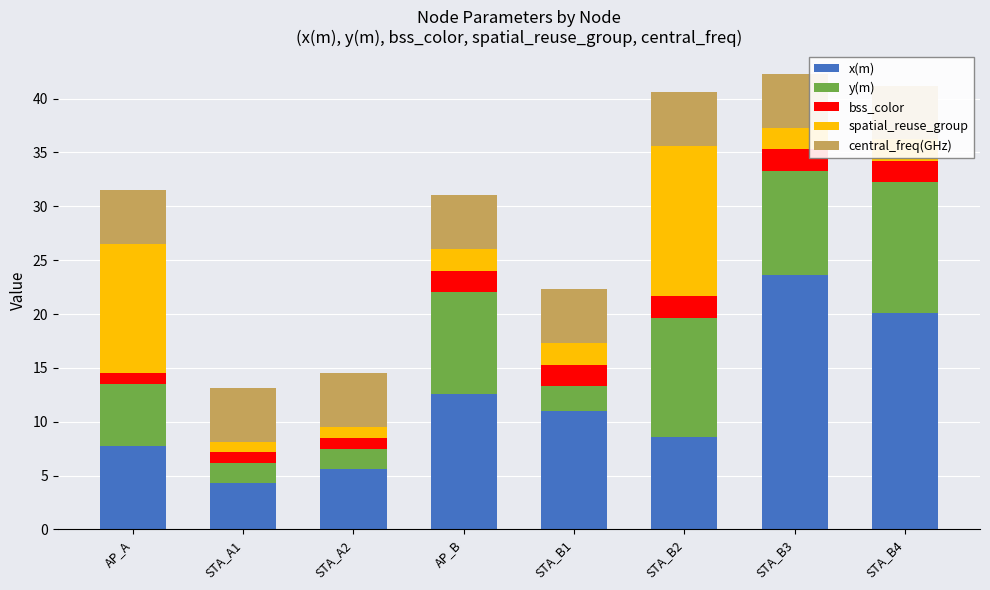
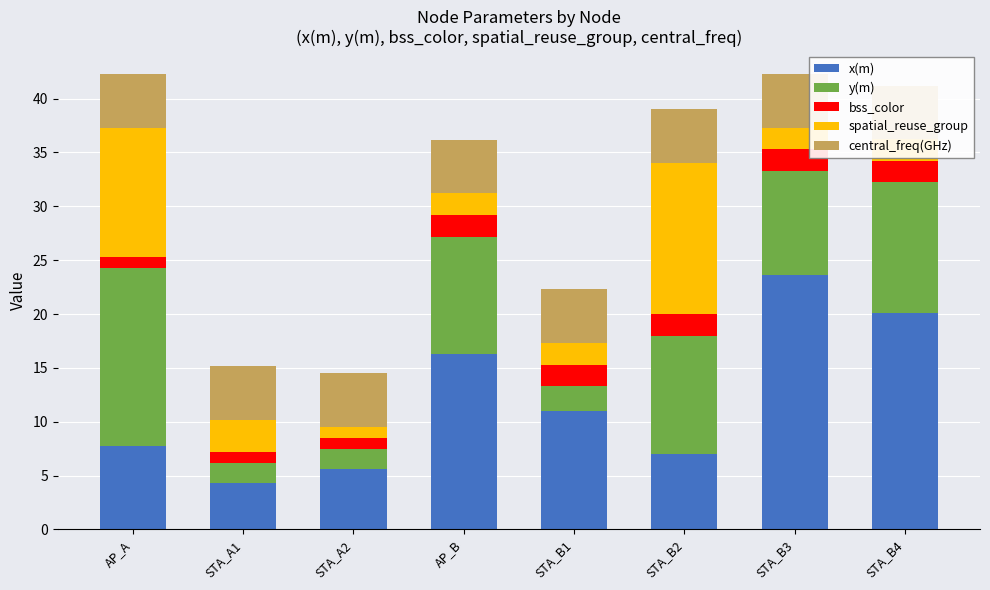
  {
    "x(m)": {
      "AP_A": 7.7,
      "STA_A1": 4.3,
      "STA_A2": 5.6,
-     "AP_B": 12.6,
+     "AP_B": 16.3,
      "STA_B1": 11.0,
-     "STA_B2": 8.6,
+     "STA_B2": 7.0,
      "STA_B3": 23.6,
      "STA_B4": 20.1
    },
    "y(m)": {
-     "AP_A": 5.8,
+     "AP_A": 16.5,
      "STA_A1": 1.8,
      "STA_A2": 1.9,
-     "AP_B": 9.4,
+     "AP_B": 10.9,
      "STA_B1": 2.3,
      "STA_B2": 11.0,
      "STA_B3": 9.7,
      "STA_B4": 12.1
    },
    "bss_color": {
      "AP_A": 1.0,
      "STA_A1": 1.0,
      "STA_A2": 1.0,
      "AP_B": 2.0,
      "STA_B1": 2.0,
      "STA_B2": 2.0,
      "STA_B3": 2.0,
      "STA_B4": 2.0
    },
    "spatial_reuse_group": {
      "AP_A": 12,
-     "STA_A1": 1,
+     "STA_A1": 3,
      "STA_A2": 1,
      "AP_B": 2,
      "STA_B1": 2,
      "STA_B2": 14,
      "STA_B3": 2
    },
    "central_freq(GHz)": {
      "AP_A": 5.0,
      "STA_A1": 5.0,
      "STA_A2": 5.0,
      "AP_B": 5.0,
      "STA_B1": 5.0,
      "STA_B2": 5.0,
      "STA_B3": 5.0
    }
  }
